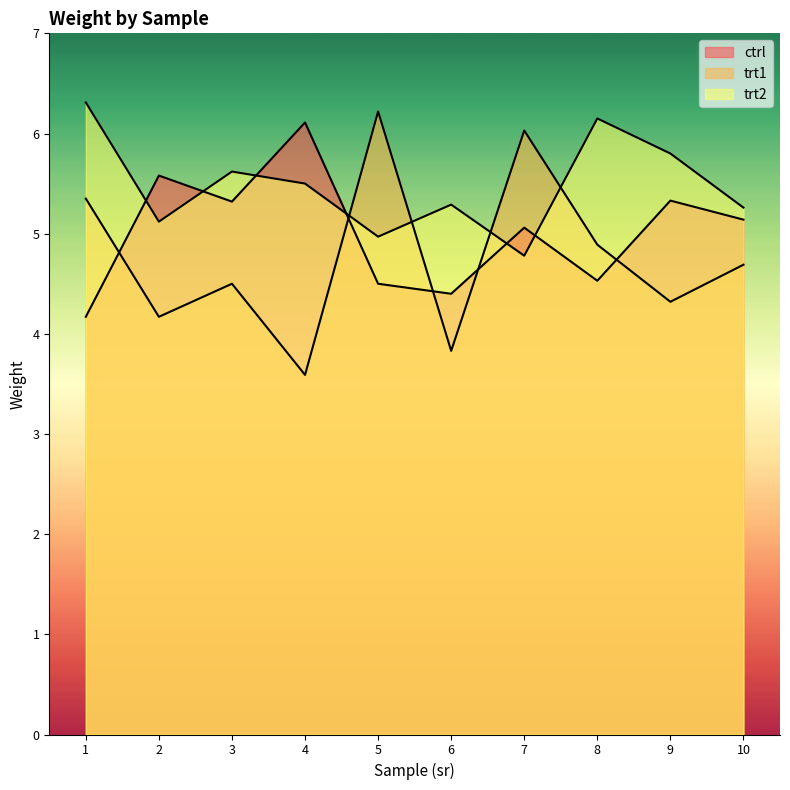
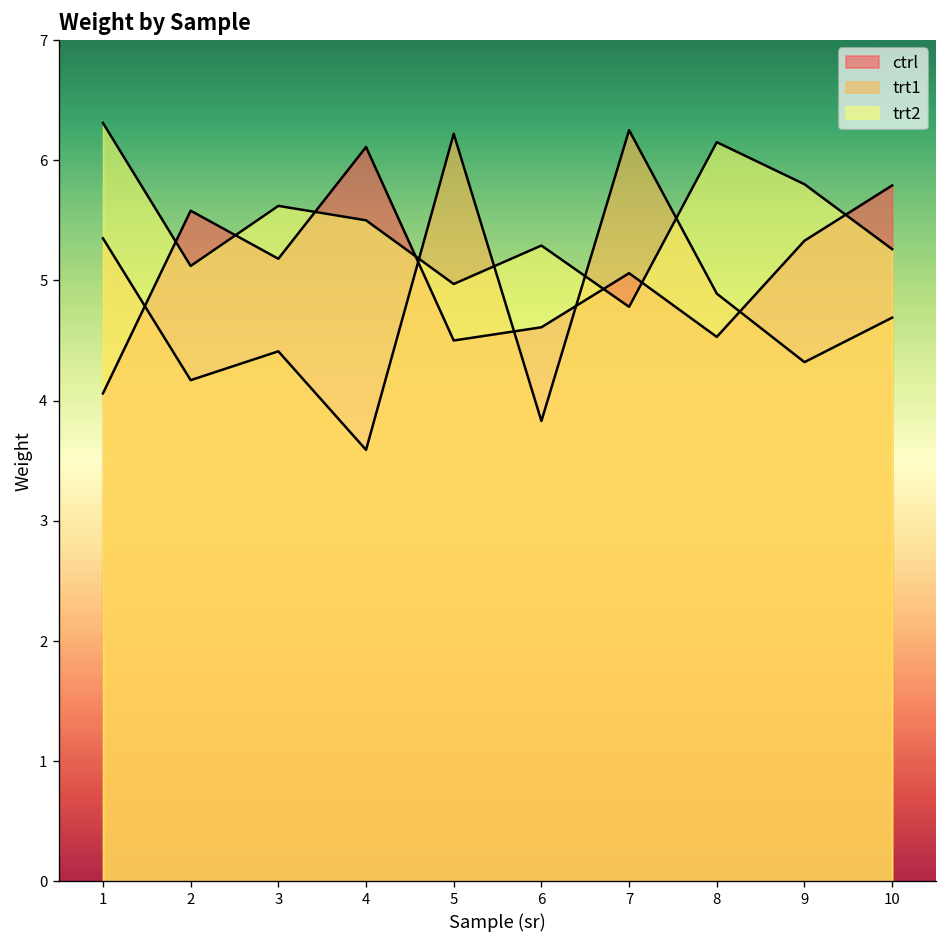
  {
    "ctrl": {
-     "1": 4.17,
+     "1": 4.06,
      "2": 5.58,
-     "3": 5.32,
+     "3": 5.18,
      "4": 6.11,
      "5": 4.50,
-     "6": 4.40,
+     "6": 4.61,
      "7": 5.06,
      "8": 4.53,
      "9": 5.33,
-     "10": 5.14
+     "10": 5.79
    },
    "trt1": {
      "1": 5.35,
      "2": 4.17,
-     "3": 4.50,
+     "3": 4.41,
      "4": 3.59,
      "5": 6.22,
      "6": 3.83,
-     "7": 6.03,
+     "7": 6.25,
      "8": 4.89,
      "9": 4.32,
      "10": 4.69
    },
    "trt2": {
      "1": 6.31,
      "2": 5.12,
      "3": 5.62,
      "4": 5.50,
      "5": 4.97,
      "6": 5.29,
      "7": 4.78,
      "8": 6.15,
      "9": 5.80,
      "10": 5.26
    }
  }
